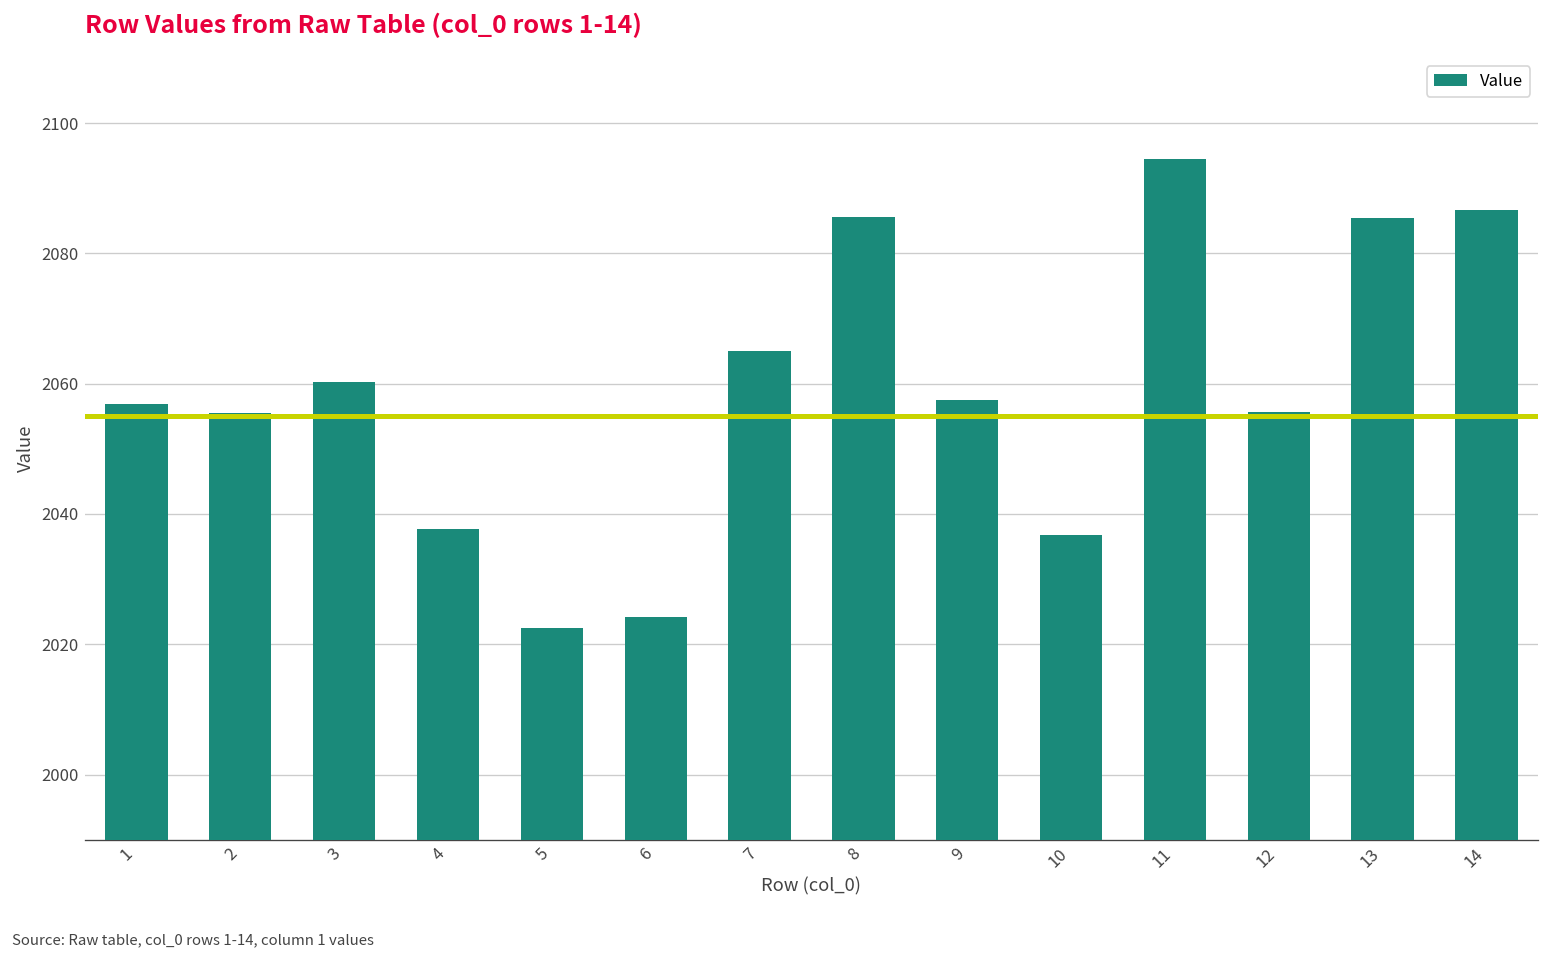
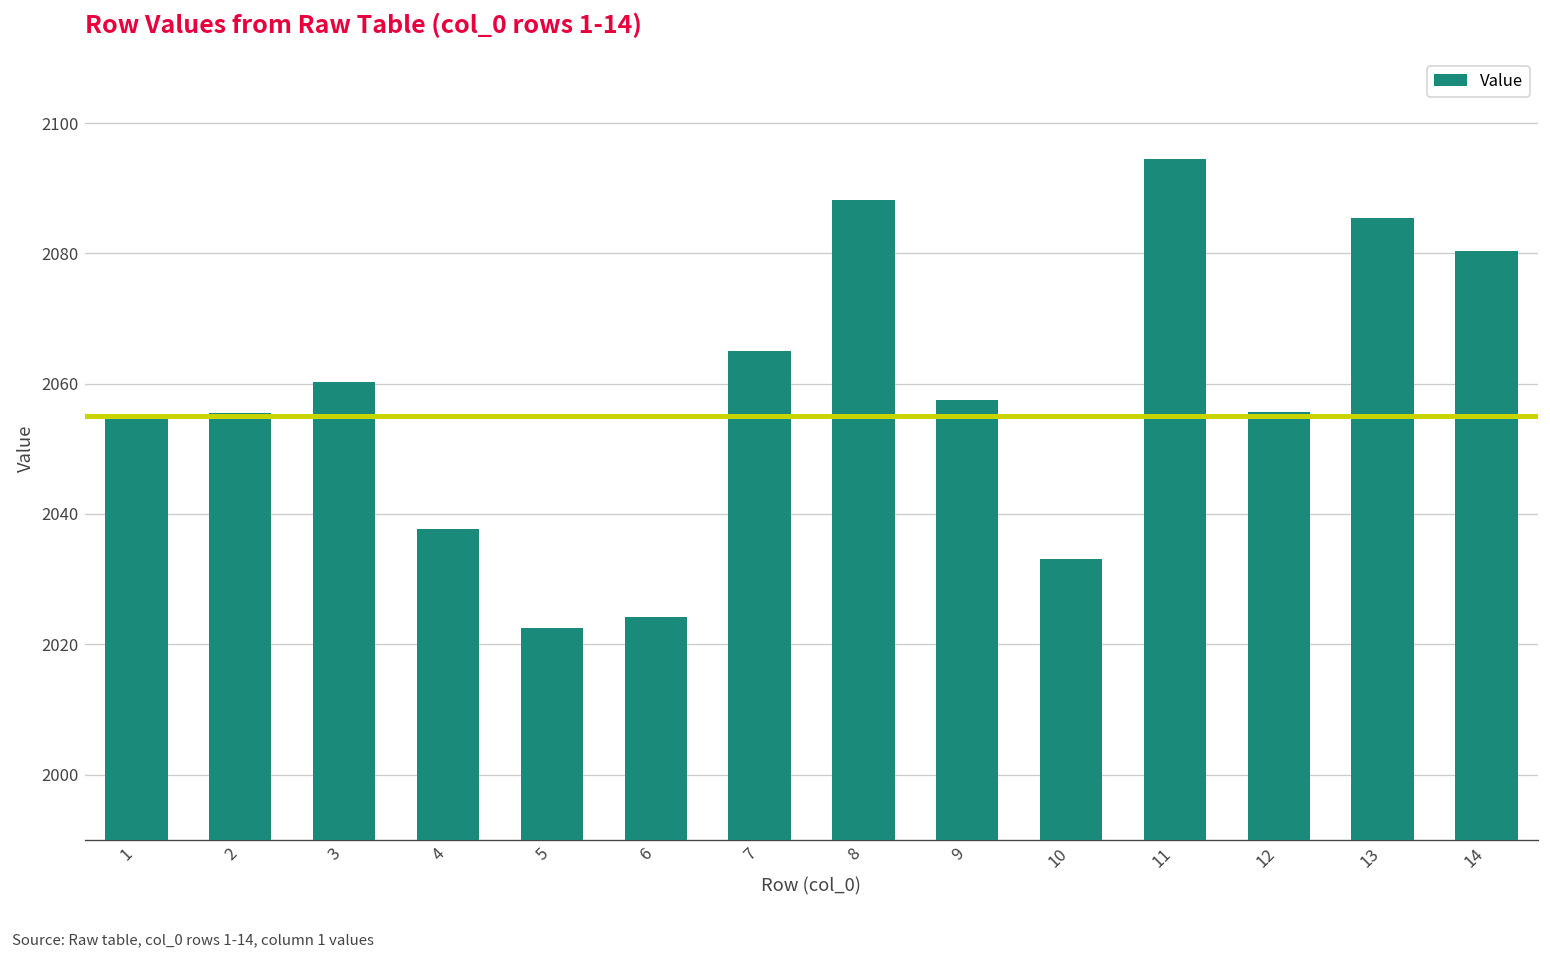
  {
-   "1": 2057,
+   "1": 2055,
    "2": 2056,
    "3": 2060,
    "4": 2038,
    "5": 2022,
    "6": 2024,
    "7": 2065,
-   "8": 2086,
+   "8": 2088,
    "9": 2058,
-   "10": 2037,
+   "10": 2033,
    "11": 2095,
    "12": 2056,
    "13": 2085,
-   "14": 2087
+   "14": 2080
  }
